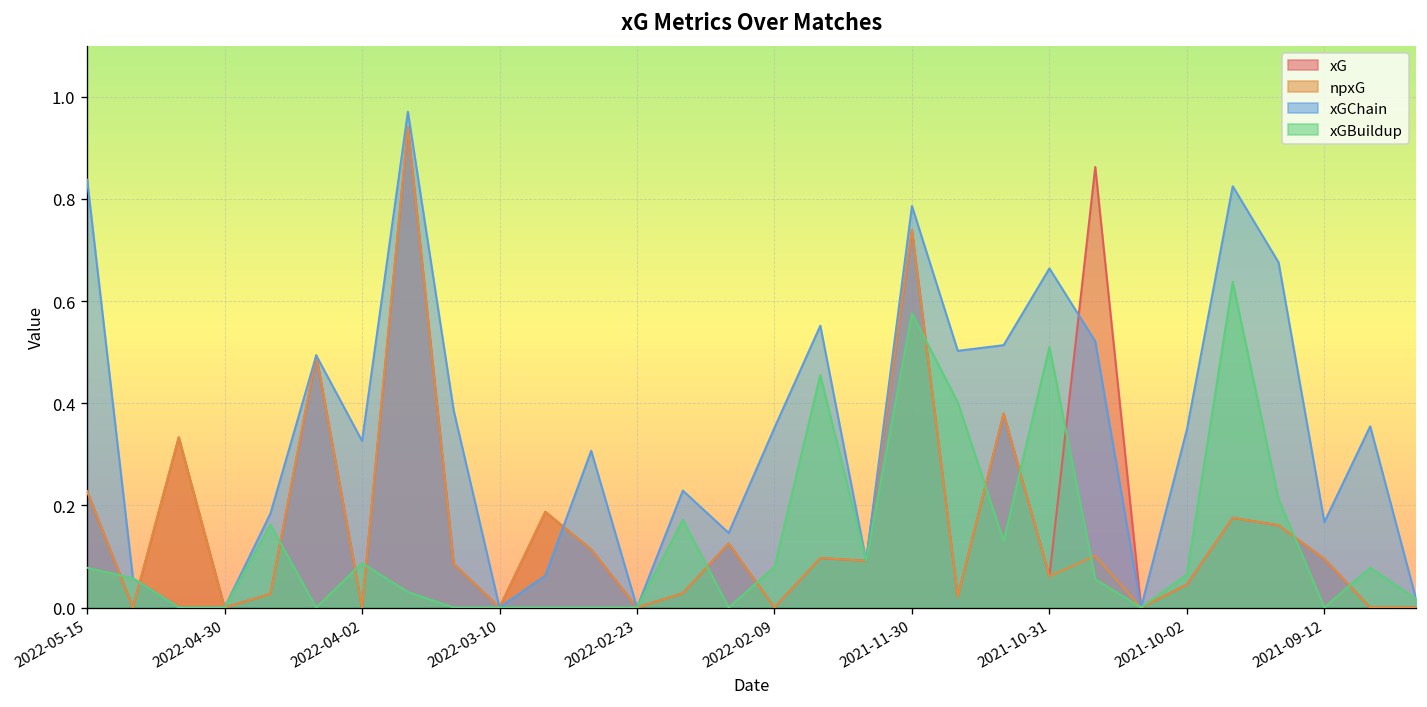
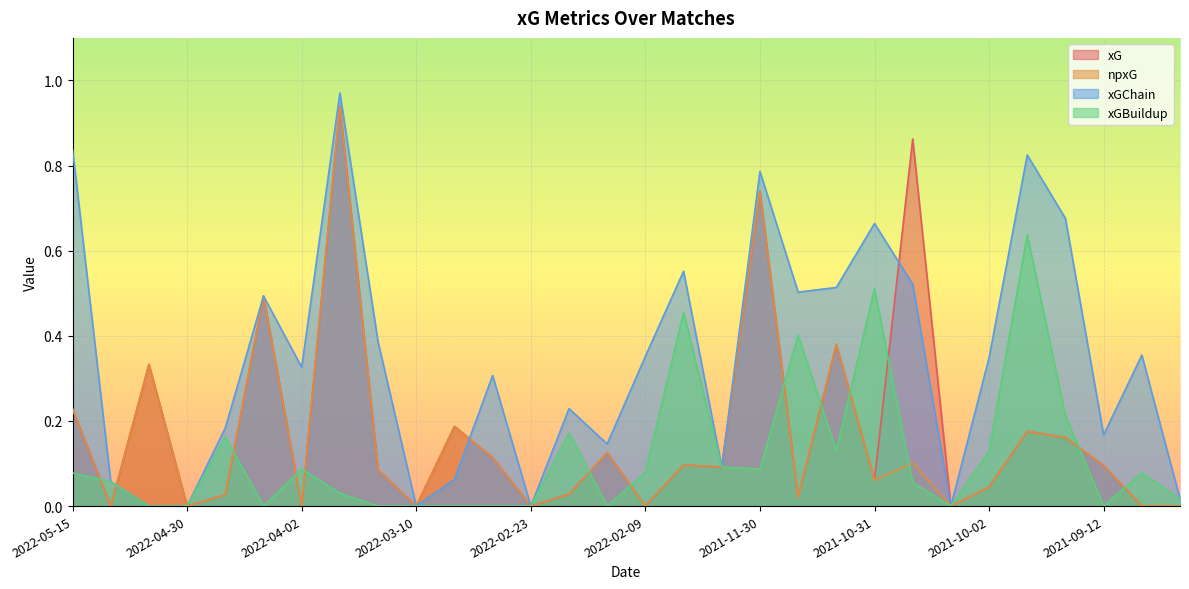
  {
    "xGChain": {
      "2022-05-15": 0.84,
      "2022-04-02": 0.33,
      "2022-02-09": 0.35,
      "2021-11-30": 0.79,
      "2021-10-31": 0.66,
      "2021-10-02": 0.35,
      "2021-09-12": 0.17
    },
    "xGBuildup": {
      "2022-05-15": 0.08,
      "2022-04-02": 0.09,
      "2022-02-09": 0.08,
-     "2021-11-30": 0.58,
+     "2021-11-30": 0.09,
      "2021-10-31": 0.51,
-     "2021-10-02": 0.06,
+     "2021-10-02": 0.13,
      "2021-09-12": 0.00
    }
  }
